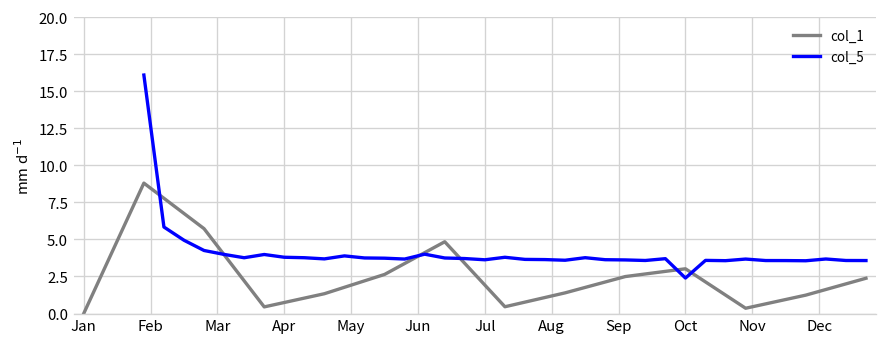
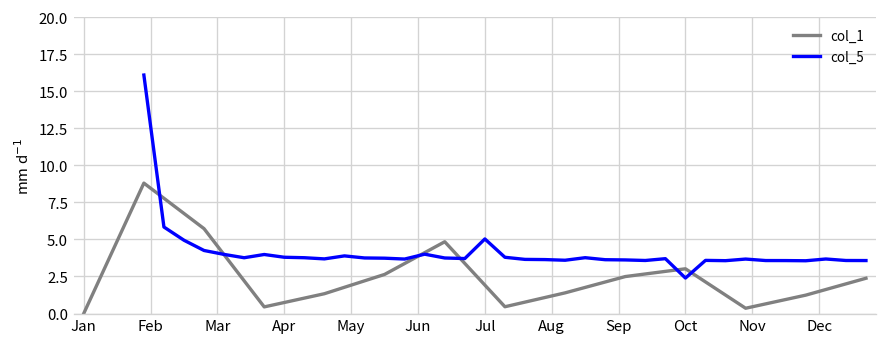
  {
    "col_1": {
      "Jan": 0.0,
      "Oct": 3.0
    },
    "col_5": {
      "Apr": 3.8,
-     "Jul": 3.6,
+     "Jul": 5.0,
      "Oct": 2.4
    }
  }
